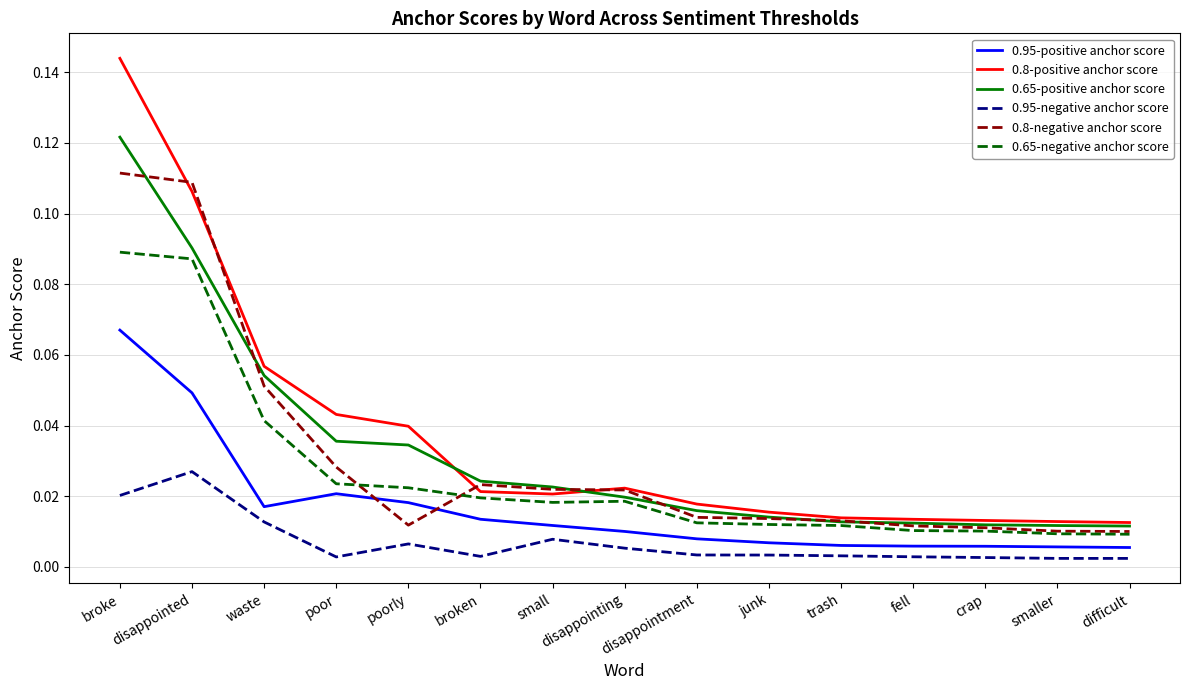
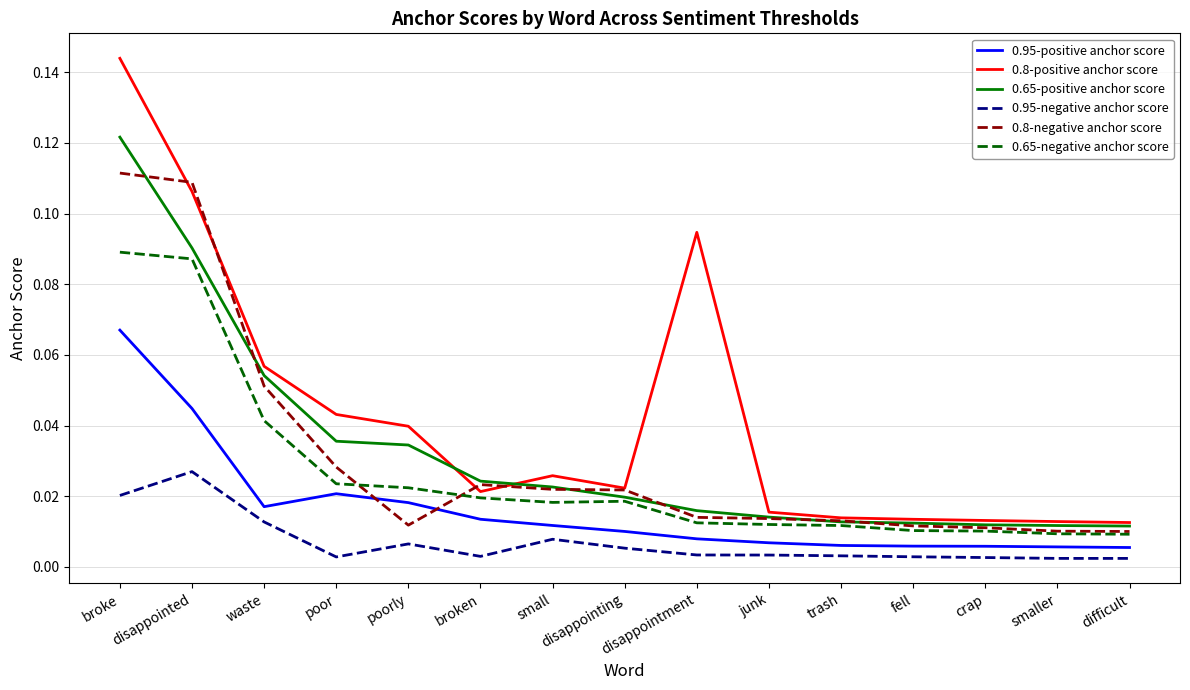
  {
    "0.95-positive anchor score": {
      "broke": 0.067,
-     "disappointed": 0.049,
+     "disappointed": 0.045,
      "waste": 0.017,
      "poor": 0.021,
      "poorly": 0.018,
      "broken": 0.013,
      "small": 0.012,
      "disappointing": 0.010,
      "disappointment": 0.008,
      "junk": 0.007,
      "trash": 0.006,
      "fell": 0.006,
      "crap": 0.006,
      "smaller": 0.006,
      "difficult": 0.005
    },
    "0.8-positive anchor score": {
      "broke": 0.144,
      "disappointed": 0.106,
      "waste": 0.057,
      "poor": 0.043,
      "poorly": 0.040,
      "broken": 0.021,
-     "small": 0.021,
-     "disappointment": 0.018,
+     "small": 0.026,
+     "disappointment": 0.095,
      "junk": 0.015,
      "trash": 0.014,
      "fell": 0.013,
      "crap": 0.013,
      "smaller": 0.013,
      "difficult": 0.013
    },
    "0.95-negative anchor score": {
      "broke": 0.020,
      "disappointed": 0.027,
      "waste": 0.013,
      "poor": 0.003,
      "poorly": 0.006,
      "broken": 0.003,
      "small": 0.008,
      "disappointing": 0.005,
      "disappointment": 0.003,
      "junk": 0.003,
      "trash": 0.003,
      "fell": 0.003,
      "crap": 0.003,
      "smaller": 0.002,
      "difficult": 0.002
    },
    "0.8-negative anchor score": {
      "broke": 0.111,
      "disappointed": 0.109,
      "waste": 0.051,
      "poor": 0.028,
      "poorly": 0.012,
      "broken": 0.023,
      "disappointment": 0.014,
      "fell": 0.012,
      "crap": 0.011,
      "smaller": 0.010,
      "difficult": 0.010
    }
  }
